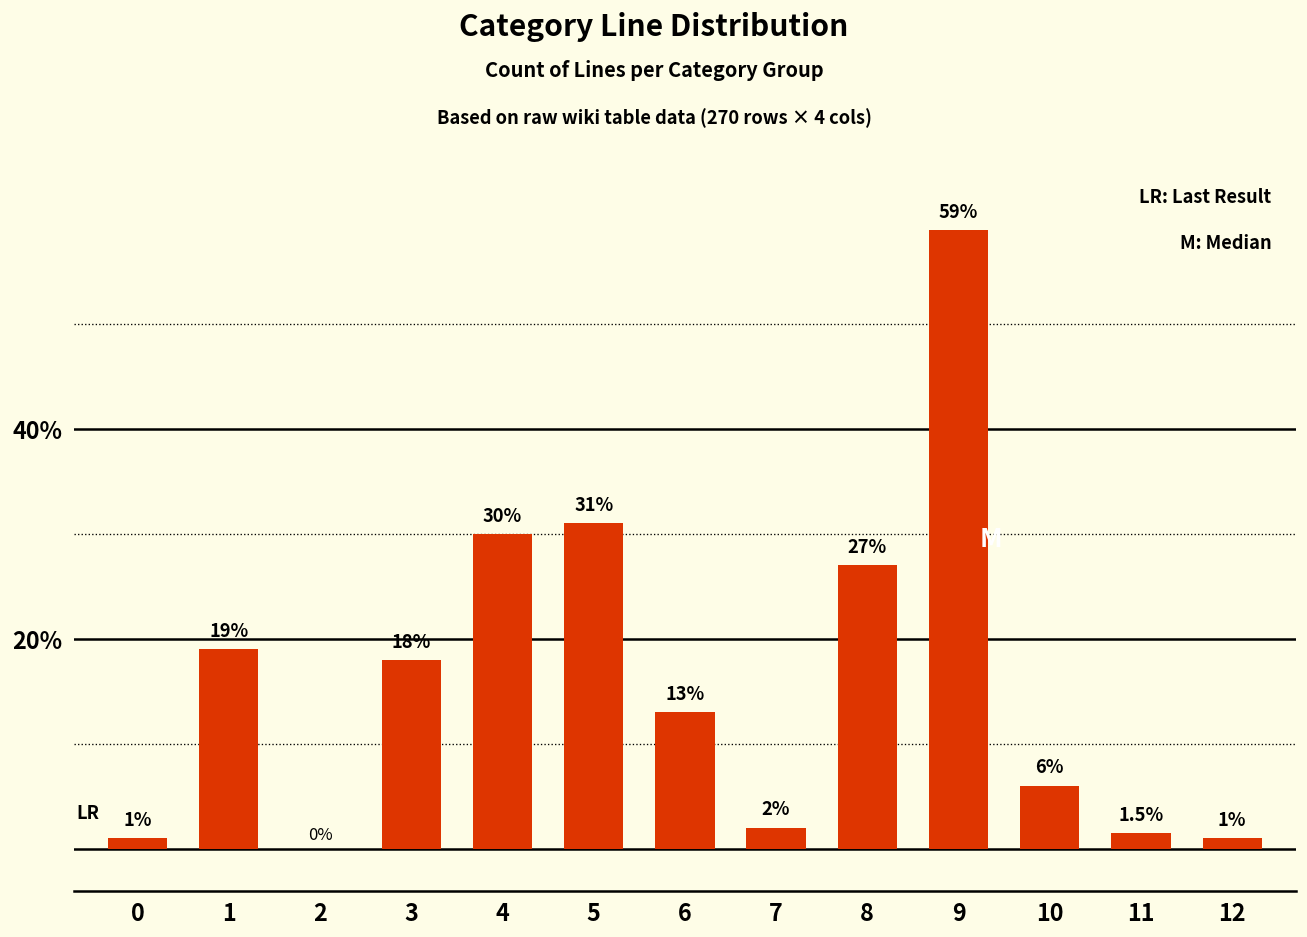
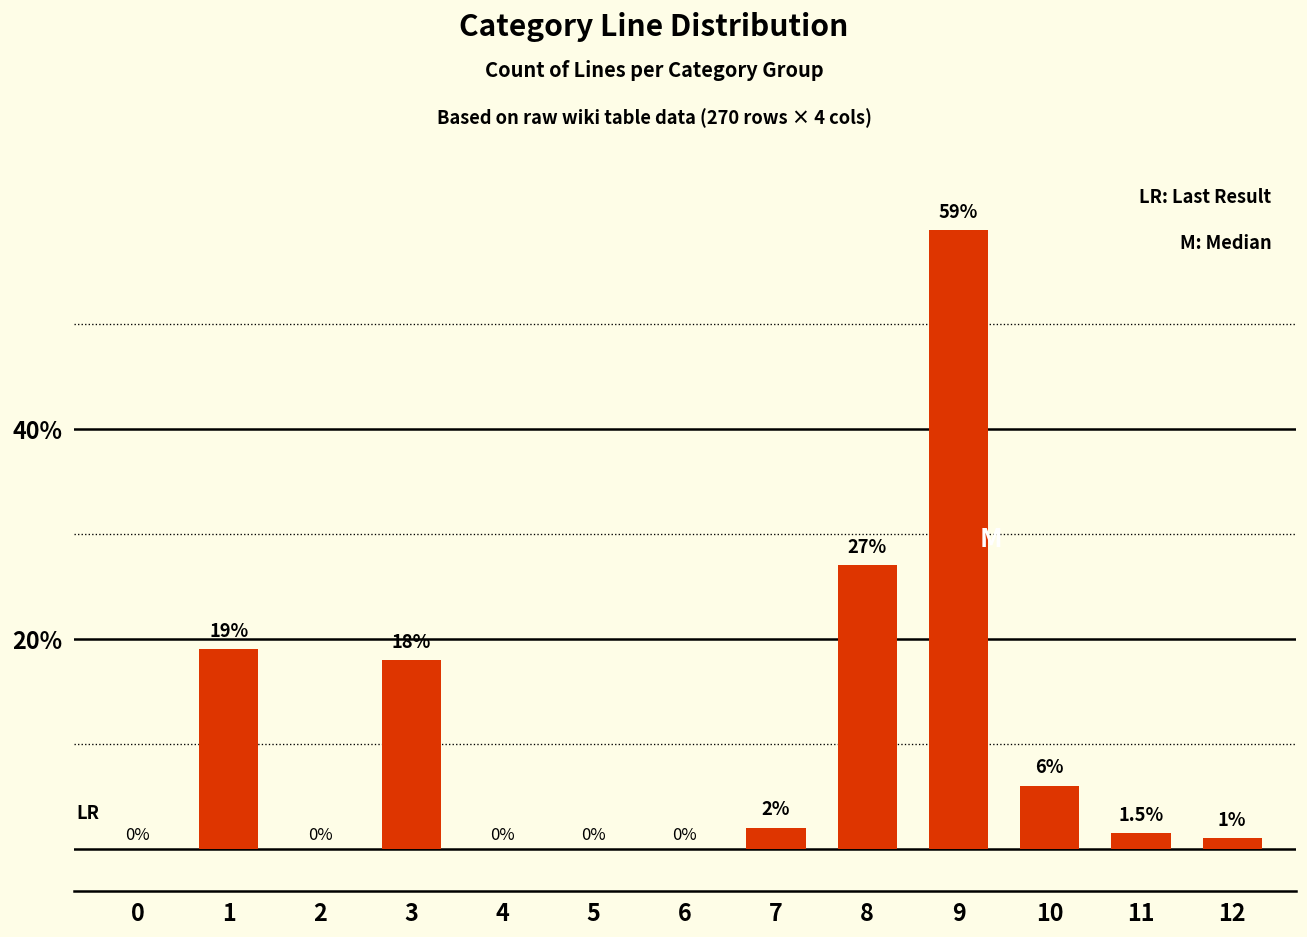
  {
-   "0": "1%",
+   "0": "0%",
    "1": "19%",
    "2": "0%",
    "3": "18%",
-   "4": "30%",
-   "5": "31%",
-   "6": "13%",
+   "4": "0%",
+   "5": "0%",
+   "6": "0%",
    "7": "2%",
    "8": "27%",
    "9": "59%",
    "10": "6%",
    "11": "1.5%",
    "12": "1%"
  }
